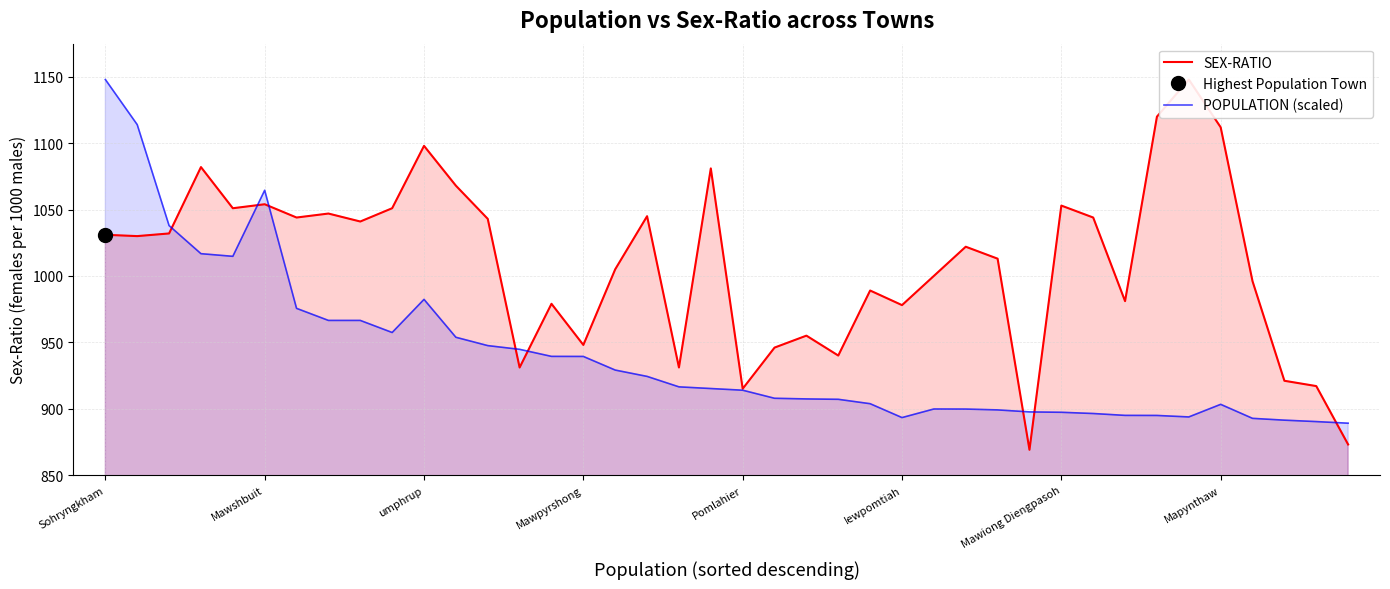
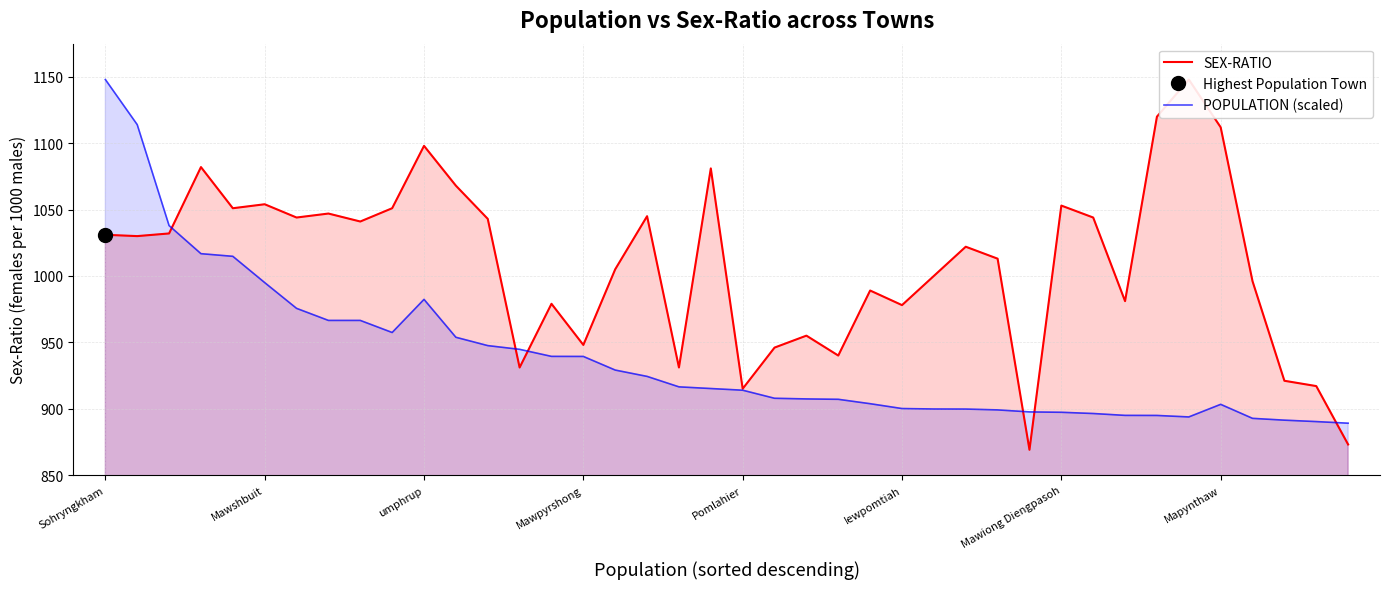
  {
    "SEX-RATIO": {
      "Mawshbuit": 1054,
      "umphrup": 1098,
      "Mawpyrshong": 948,
      "Iewpomtiah": 978,
      "Mawiong Diengpasoh": 1053,
      "Mapynthaw": 1112
    },
    "POPULATION (scaled)": {
      "Sohryngkham": 1148,
-     "Mawshbuit": 1065,
+     "Mawshbuit": 995,
      "umphrup": 982,
      "Mawpyrshong": 939,
-     "Iewpomtiah": 893,
+     "Iewpomtiah": 900,
      "Mawiong Diengpasoh": 897,
      "Mapynthaw": 903
    }
  }
